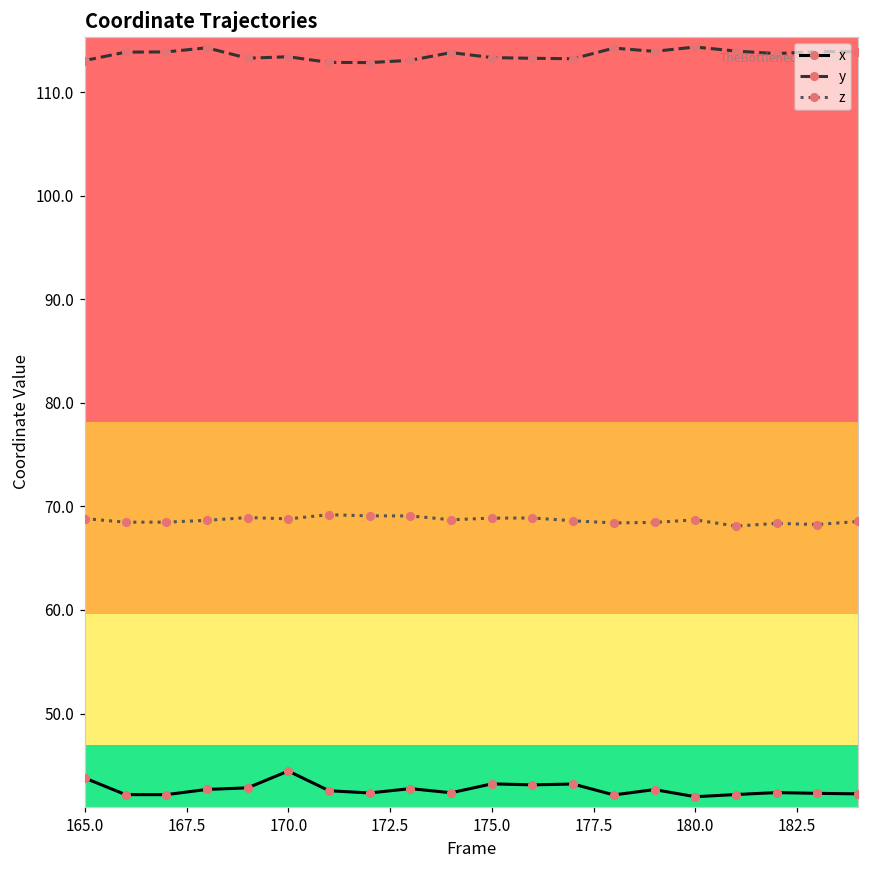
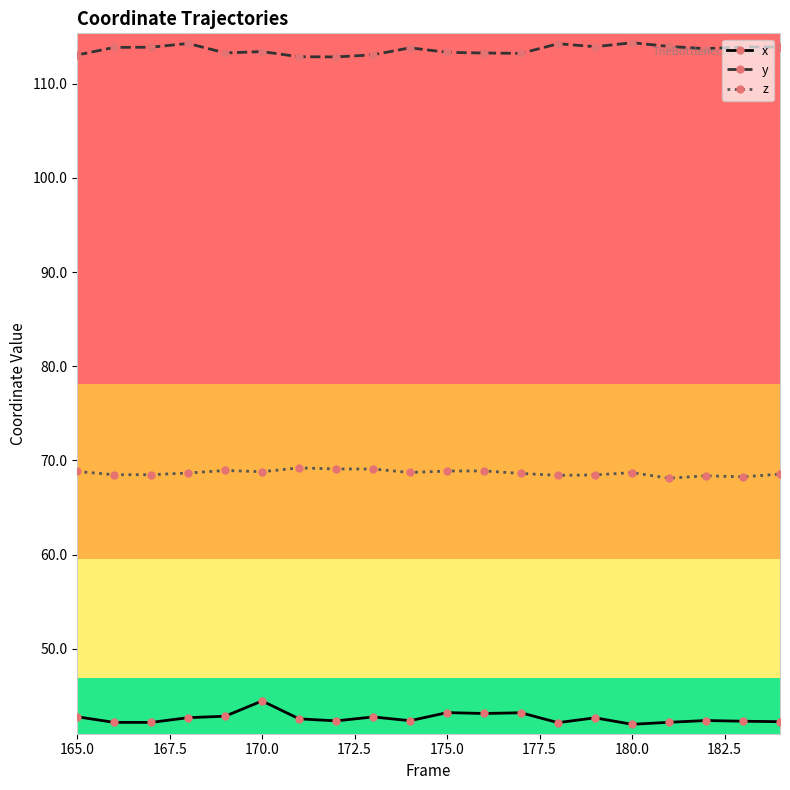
  {
    "x": {
-     "165.0": 44,
+     "165.0": 43,
      "170.0": 44,
      "175.0": 43,
      "180.0": 42
    }
  }
